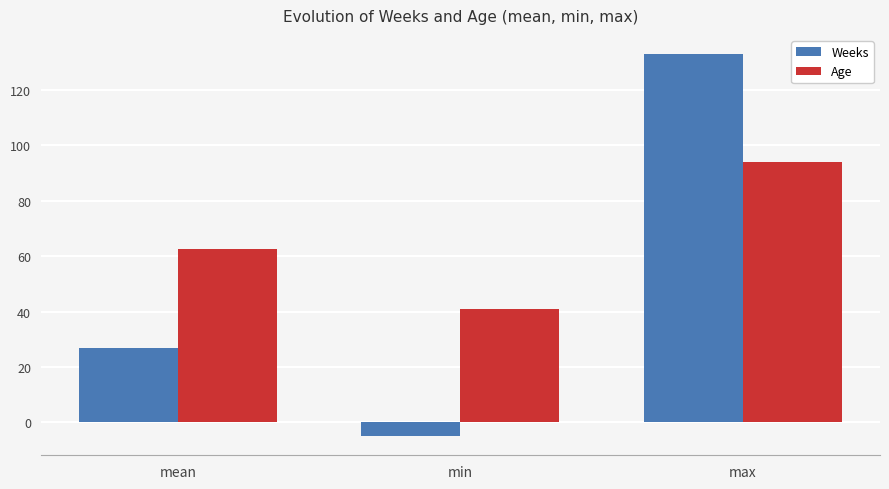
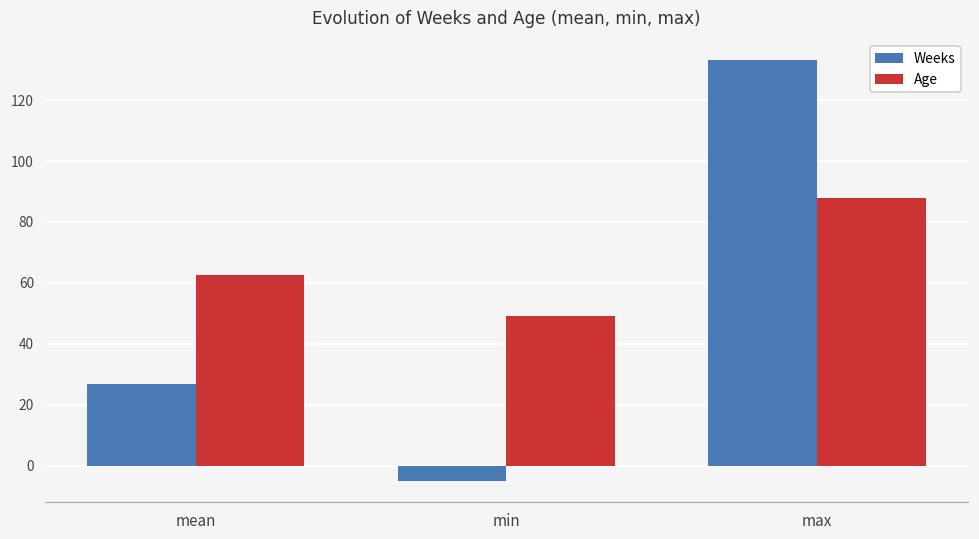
  {
    "Weeks": {
      "mean": 27,
      "min": -5,
      "max": 133
    },
    "Age": {
      "mean": 63,
-     "min": 41,
-     "max": 94
+     "min": 49,
+     "max": 88
    }
  }
